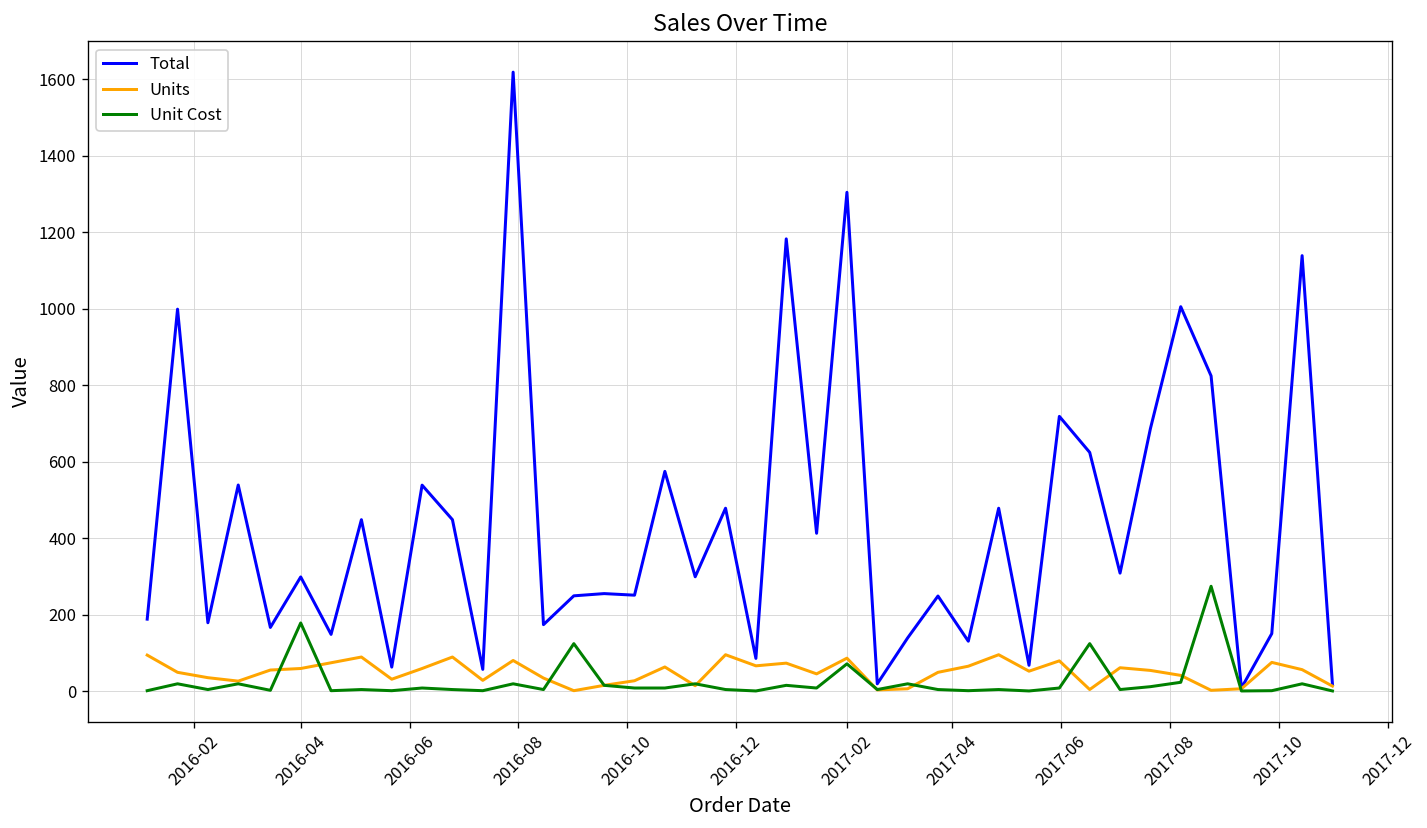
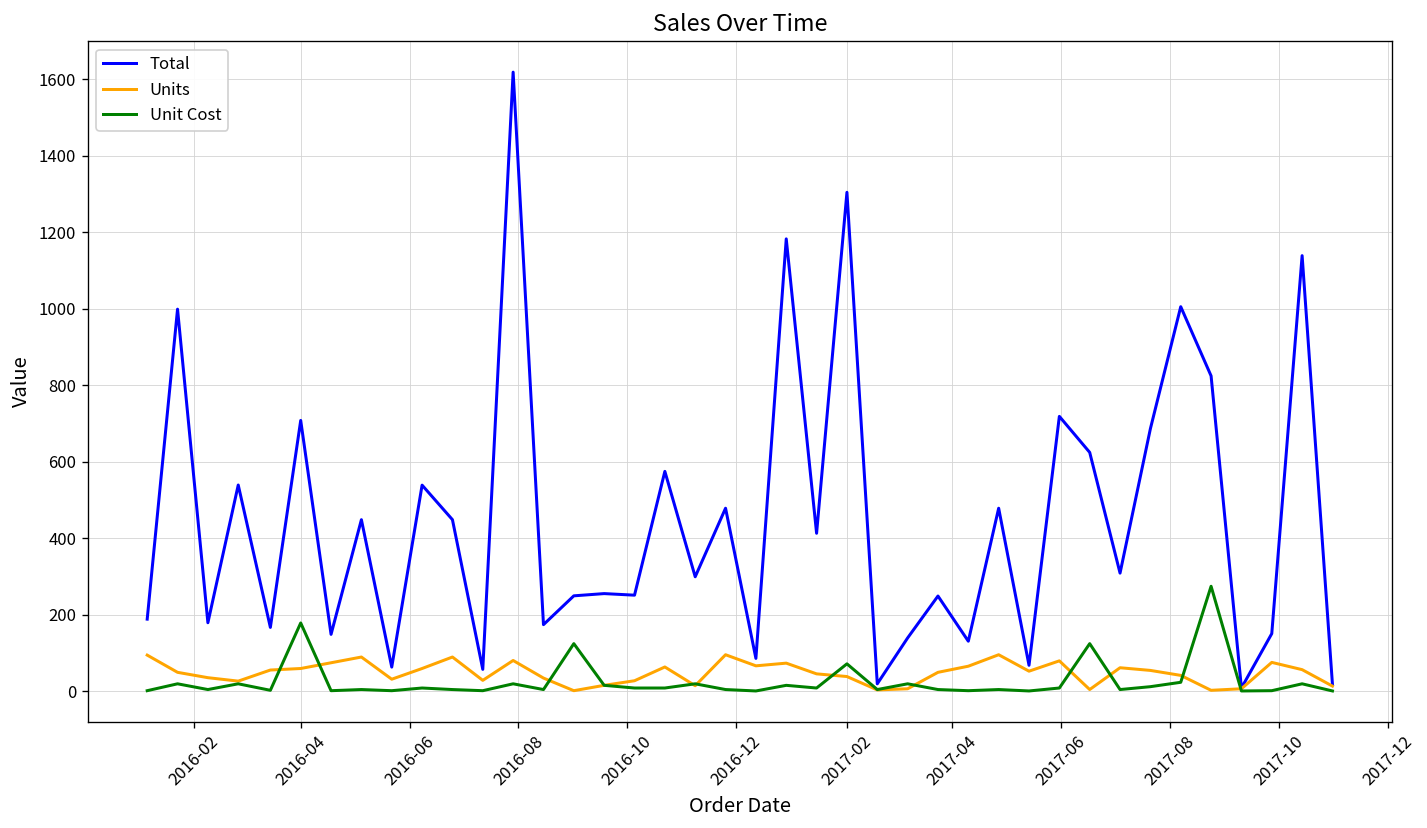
  {
    "Total": {
-     "2016-04": 300,
+     "2016-04": 710,
      "2017-02": 1310
    },
    "Units": {
      "2016-04": 60,
-     "2017-02": 90
+     "2017-02": 40
    },
    "Unit Cost": {
      "2016-04": 180,
      "2017-02": 70
    }
  }
